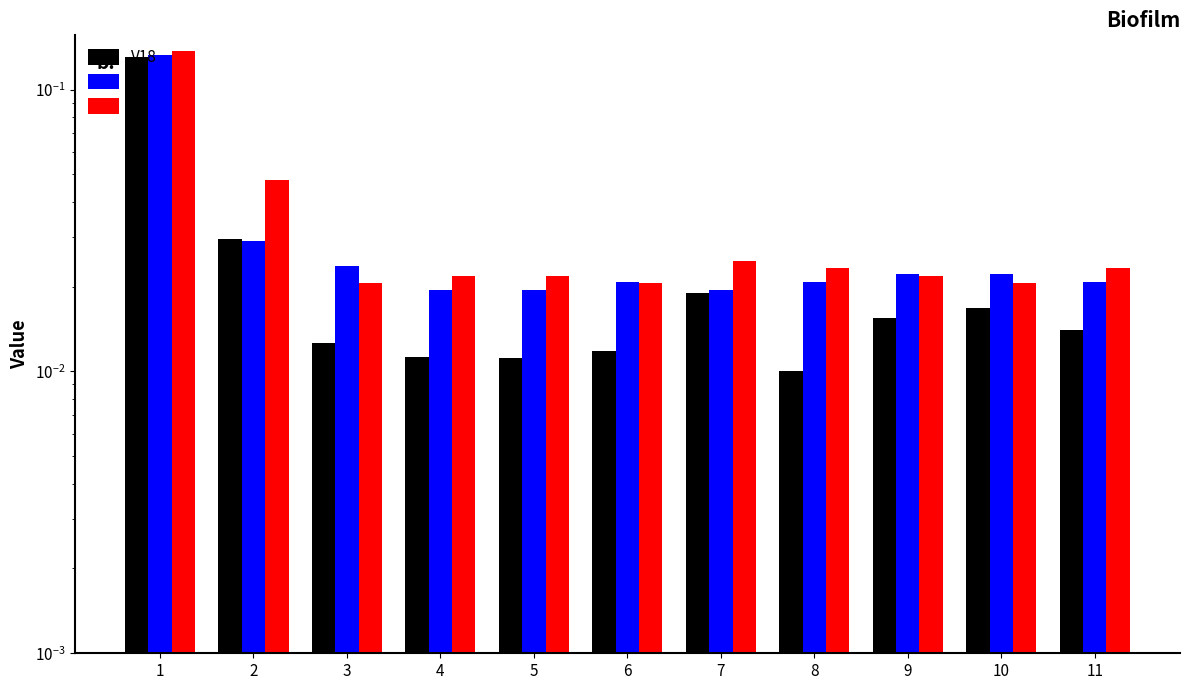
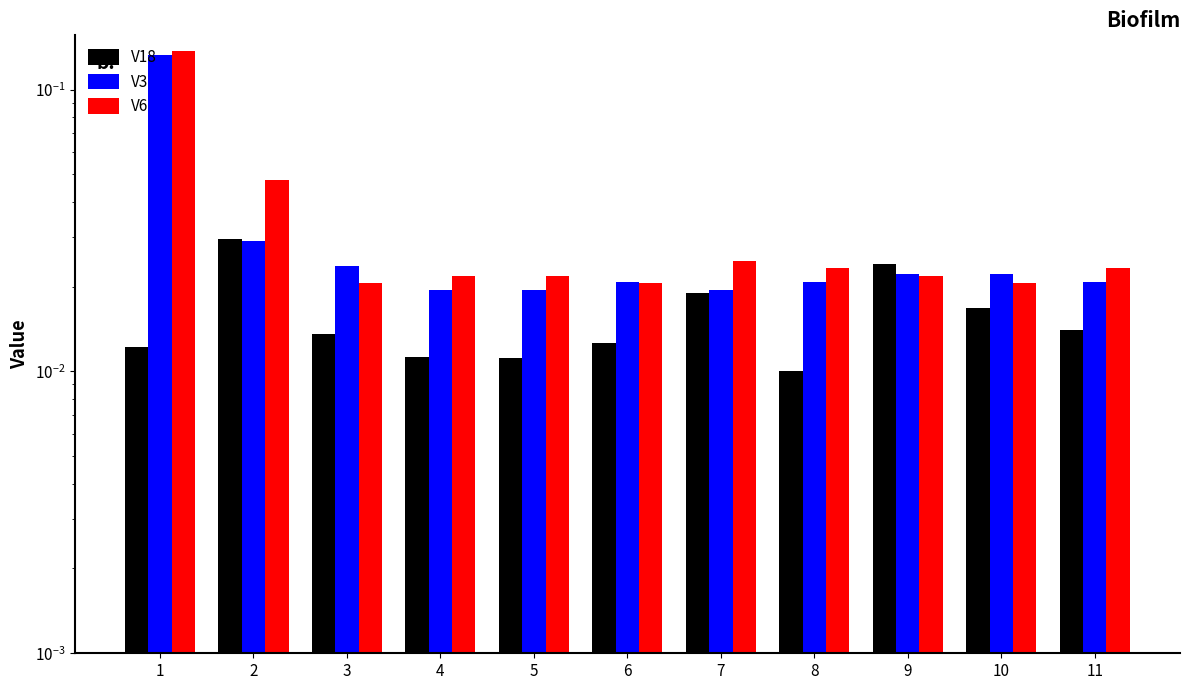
  {
    "V18": {
-     "1": 0.13,
+     "1": 0.0122,
      "2": 0.029,
-     "3": 0.013,
+     "3": 0.014,
      "4": 0.0112,
      "5": 0.0111,
-     "6": 0.0118,
+     "6": 0.013,
      "7": 0.019,
      "8": 0.0101,
-     "9": 0.015,
+     "9": 0.024,
      "10": 0.017,
      "11": 0.014
    }
  }
